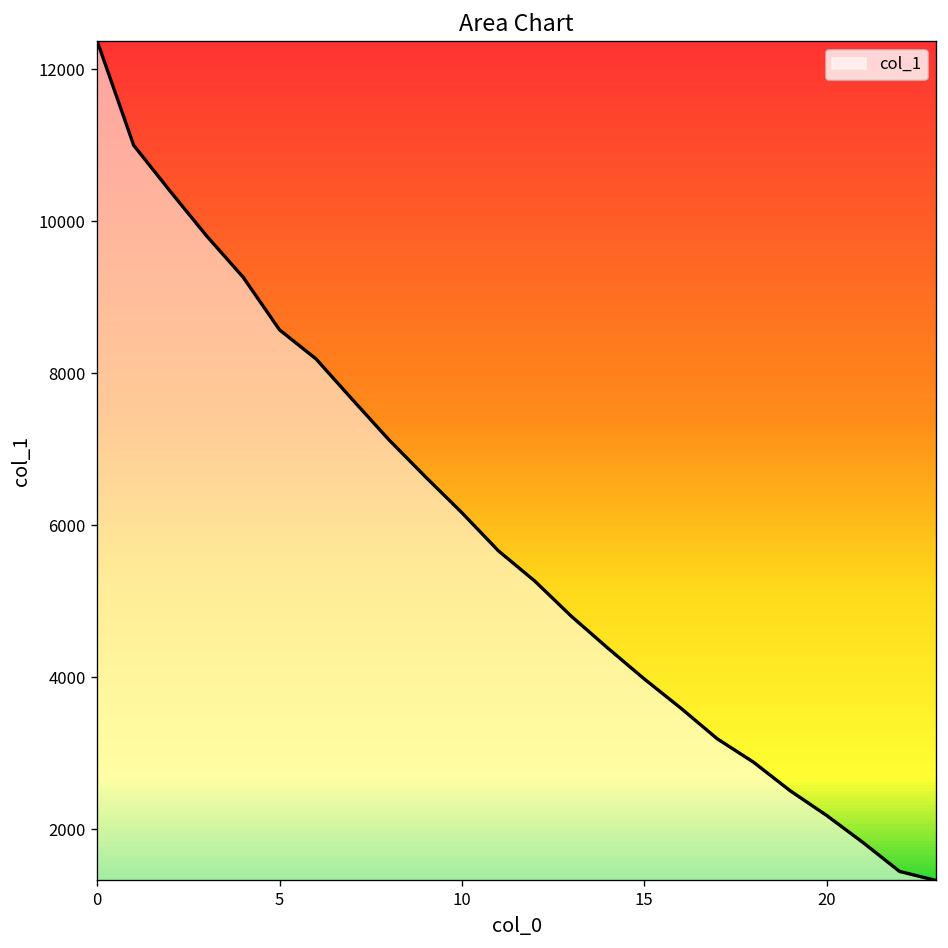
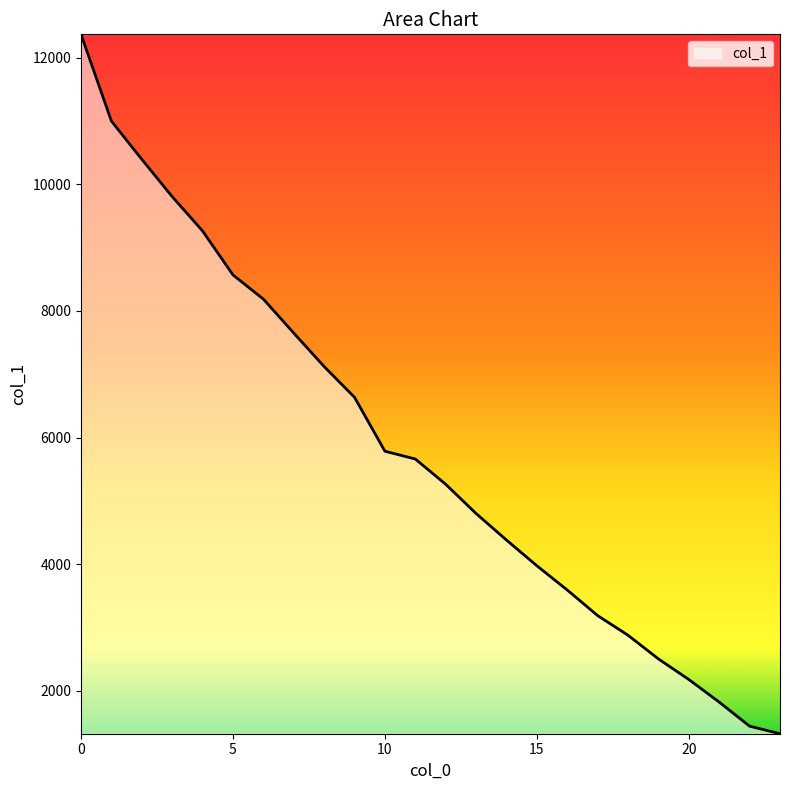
  {
    "0": 12400,
    "5": 8600,
-   "10": 6200,
+   "10": 5800,
    "15": 4000,
    "20": 2200
  }
